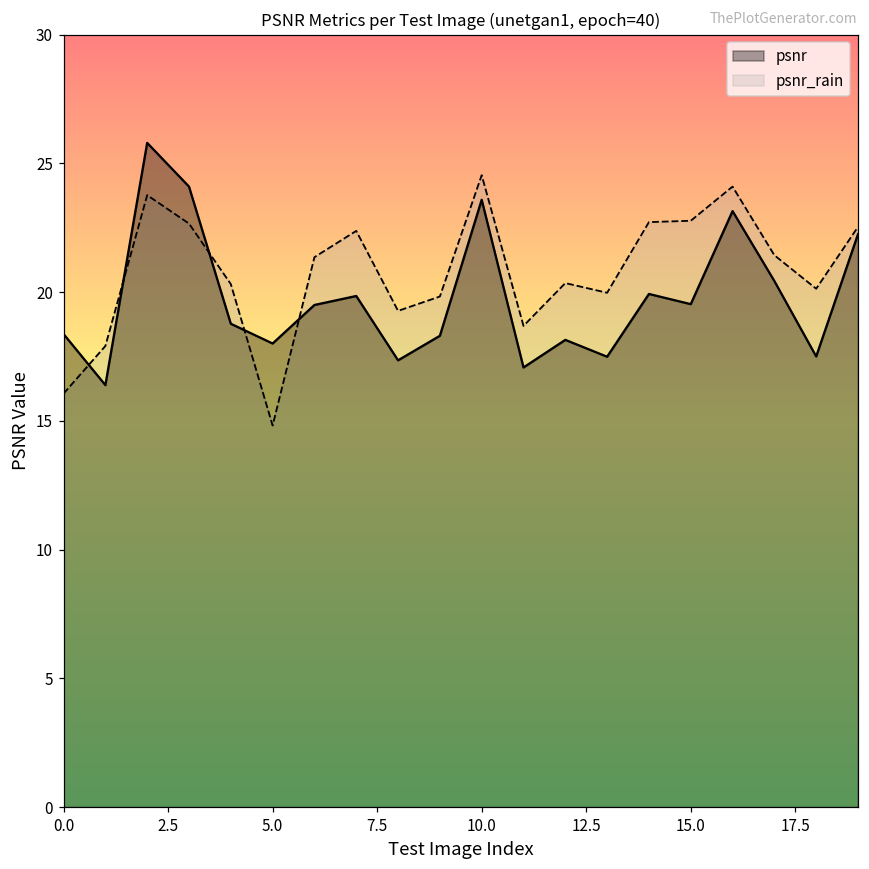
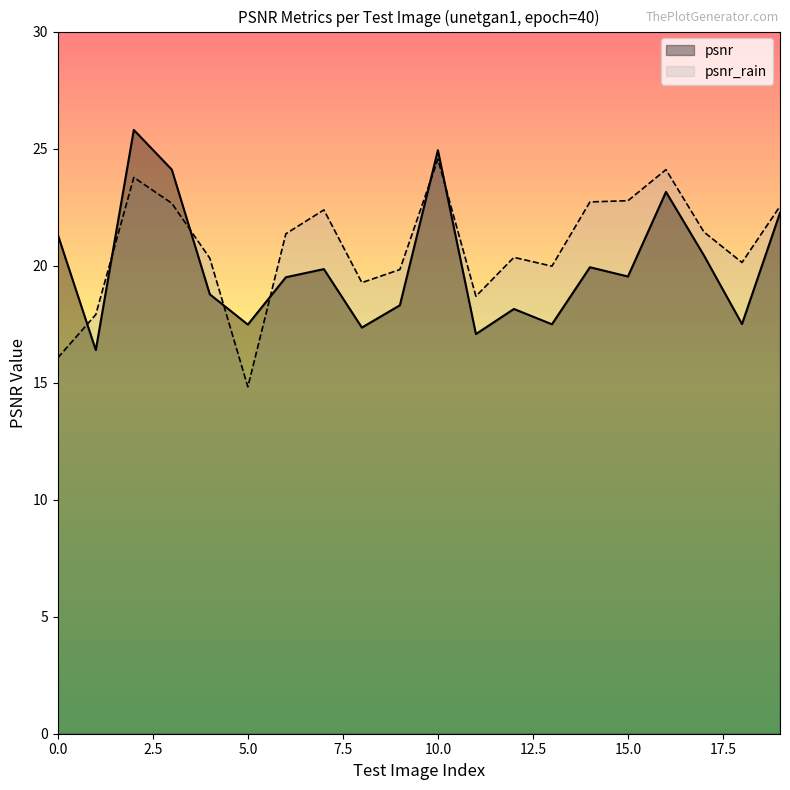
  {
    "psnr": {
-     "0.0": 18.4,
-     "5.0": 18.0,
-     "10.0": 23.6,
+     "0.0": 21.3,
+     "5.0": 17.5,
+     "10.0": 24.9,
      "15.0": 19.5
    },
    "psnr_rain": {
      "0.0": 16.1,
      "5.0": 14.8,
      "10.0": 24.5,
      "15.0": 22.8
    }
  }
